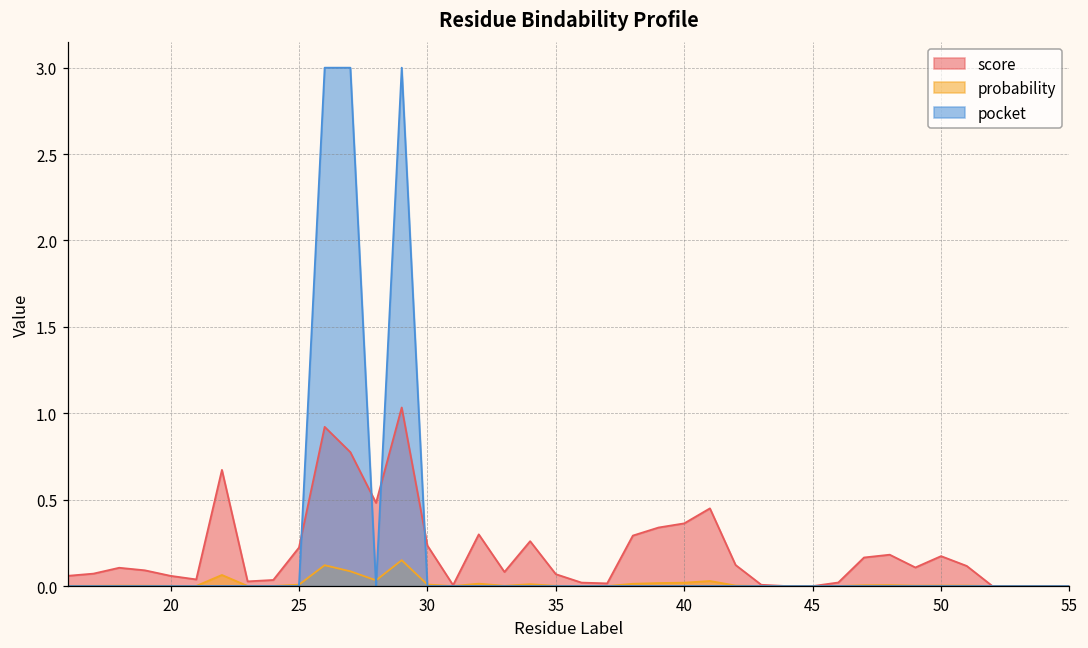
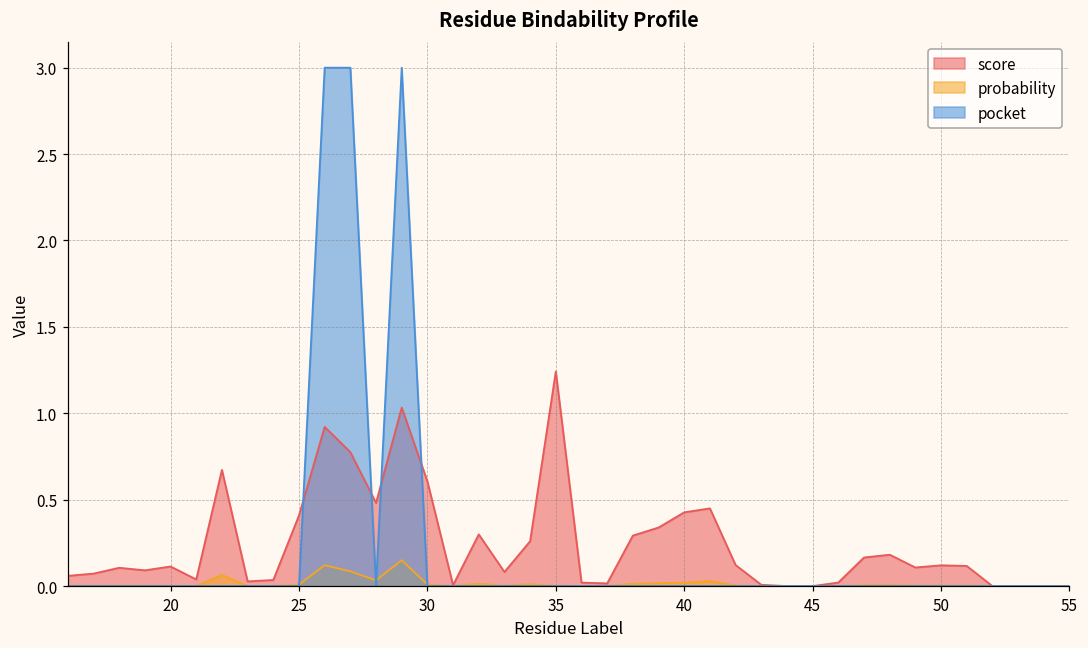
  {
    "score": {
-     "20": 0.06,
-     "25": 0.22,
-     "30": 0.23,
-     "35": 0.07,
-     "40": 0.36,
-     "50": 0.17
+     "20": 0.11,
+     "25": 0.41,
+     "30": 0.61,
+     "35": 1.24,
+     "40": 0.43,
+     "50": 0.12
    },
    "probability": {
      "40": 0.02
    },
    "pocket": {
      "40": 0.00
    }
  }
